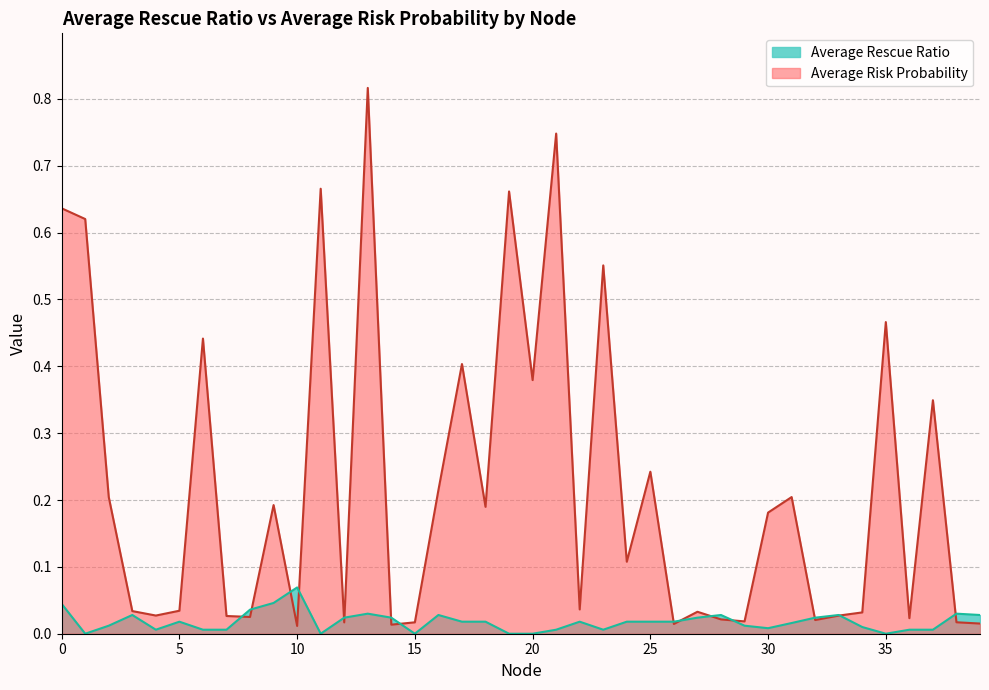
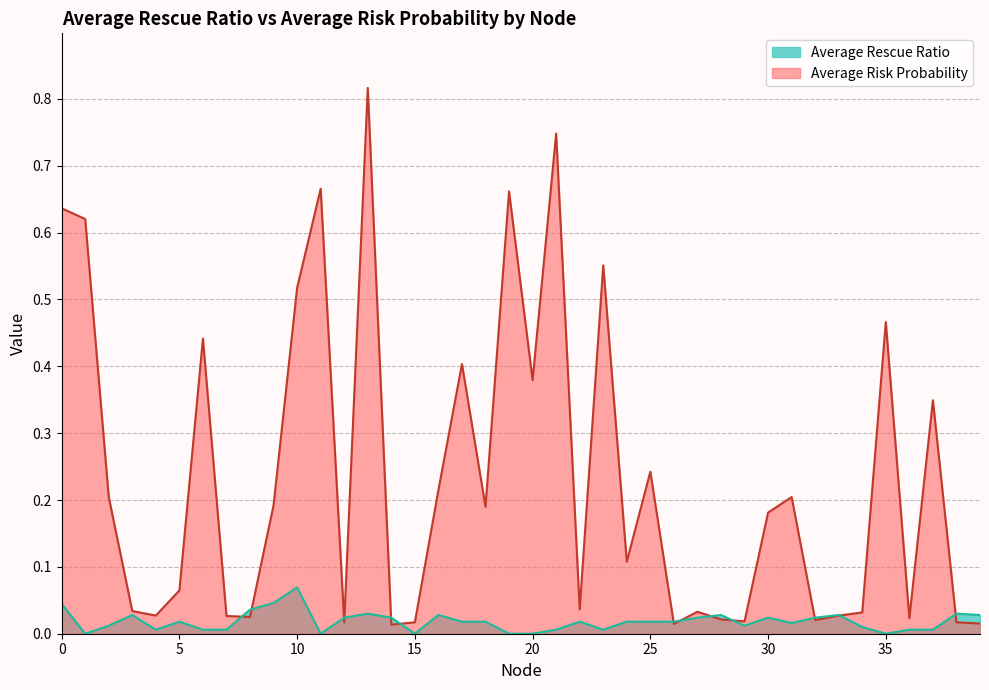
  {
    "Average Rescue Ratio": {
      "0": 0.04,
      "5": 0.02,
      "10": 0.07,
      "15": 0.00,
      "20": 0.00,
      "25": 0.02,
-     "30": 0.01,
+     "30": 0.02,
      "35": 0.00
    },
    "Average Risk Probability": {
      "0": 0.64,
-     "5": 0.03,
-     "10": 0.01,
+     "5": 0.06,
+     "10": 0.52,
      "15": 0.02,
      "20": 0.38,
      "25": 0.24,
      "30": 0.18,
      "35": 0.47
    }
  }
